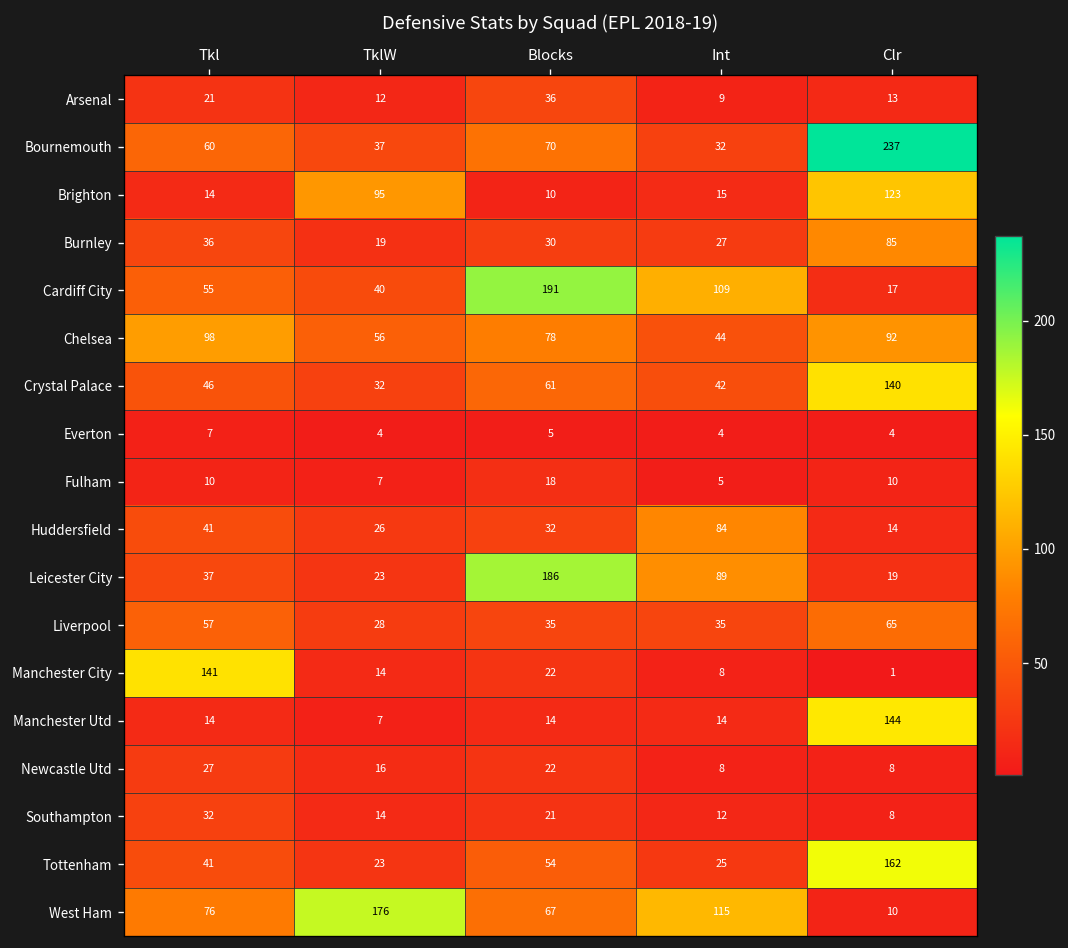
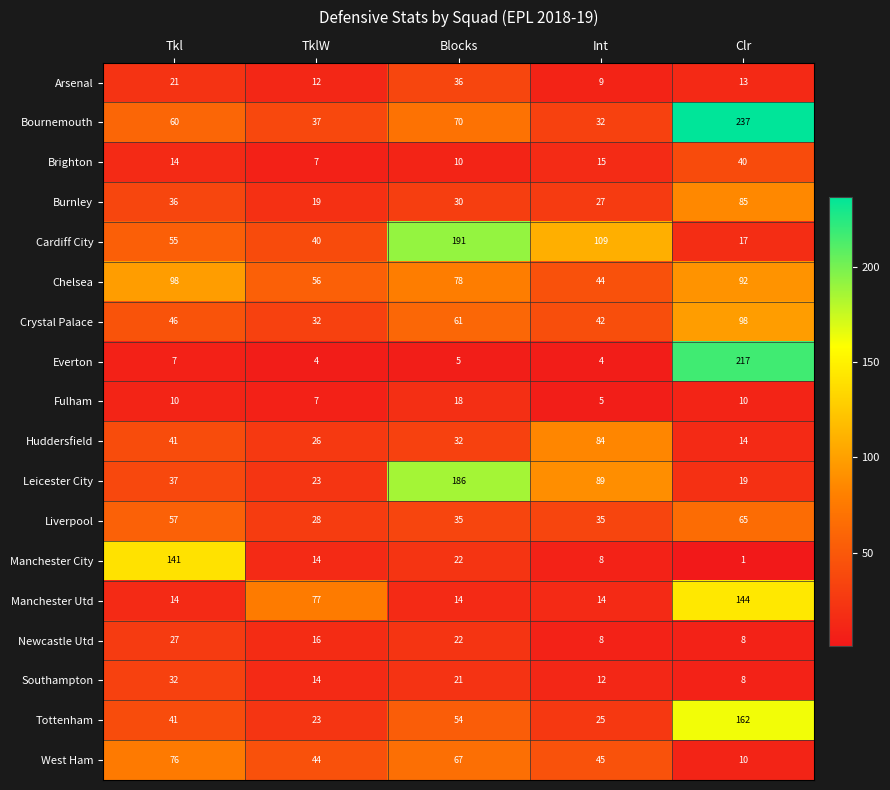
  {
    "Arsenal": {
      "Tkl": 21,
      "TklW": 12,
      "Blocks": 36,
      "Int": 9,
      "Clr": 13
    },
    "Bournemouth": {
      "Tkl": 60,
      "TklW": 37,
      "Blocks": 70,
      "Int": 32,
      "Clr": 237
    },
    "Brighton": {
      "Tkl": 14,
-     "TklW": 95,
+     "TklW": 7,
      "Blocks": 10,
      "Int": 15,
-     "Clr": 123
+     "Clr": 40
    },
    "Burnley": {
      "Tkl": 36,
      "TklW": 19,
      "Blocks": 30,
      "Int": 27,
      "Clr": 85
    },
    "Cardiff City": {
      "Tkl": 55,
      "TklW": 40,
      "Blocks": 191,
      "Int": 109,
      "Clr": 17
    },
    "Chelsea": {
      "Tkl": 98,
      "TklW": 56,
      "Blocks": 78,
      "Int": 44,
      "Clr": 92
    },
    "Crystal Palace": {
      "Tkl": 46,
      "TklW": 32,
      "Blocks": 61,
      "Int": 42,
-     "Clr": 140
+     "Clr": 98
    },
    "Everton": {
      "Tkl": 7,
      "TklW": 4,
      "Blocks": 5,
      "Int": 4,
-     "Clr": 4
+     "Clr": 217
    },
    "Fulham": {
      "Tkl": 10,
      "TklW": 7,
      "Blocks": 18,
      "Int": 5,
      "Clr": 10
    },
    "Huddersfield": {
      "Tkl": 41,
      "TklW": 26,
      "Blocks": 32,
      "Int": 84,
      "Clr": 14
    },
    "Leicester City": {
      "Tkl": 37,
      "TklW": 23,
      "Blocks": 186,
      "Int": 89,
      "Clr": 19
    },
    "Liverpool": {
      "Tkl": 57,
      "TklW": 28,
      "Blocks": 35,
      "Int": 35,
      "Clr": 65
    },
    "Manchester City": {
      "Tkl": 141,
      "TklW": 14,
      "Blocks": 22,
      "Int": 8,
      "Clr": 1
    },
    "Manchester Utd": {
      "Tkl": 14,
-     "TklW": 7,
+     "TklW": 77,
      "Blocks": 14,
      "Int": 14,
      "Clr": 144
    },
    "Newcastle Utd": {
      "Tkl": 27,
      "TklW": 16,
      "Blocks": 22,
      "Int": 8,
      "Clr": 8
    },
    "Southampton": {
      "Tkl": 32,
      "TklW": 14,
      "Blocks": 21,
      "Int": 12,
      "Clr": 8
    },
    "Tottenham": {
      "Tkl": 41,
      "TklW": 23,
      "Blocks": 54,
      "Int": 25,
      "Clr": 162
    },
    "West Ham": {
      "Tkl": 76,
-     "TklW": 176,
+     "TklW": 44,
      "Blocks": 67,
-     "Int": 115,
+     "Int": 45,
      "Clr": 10
    }
  }
